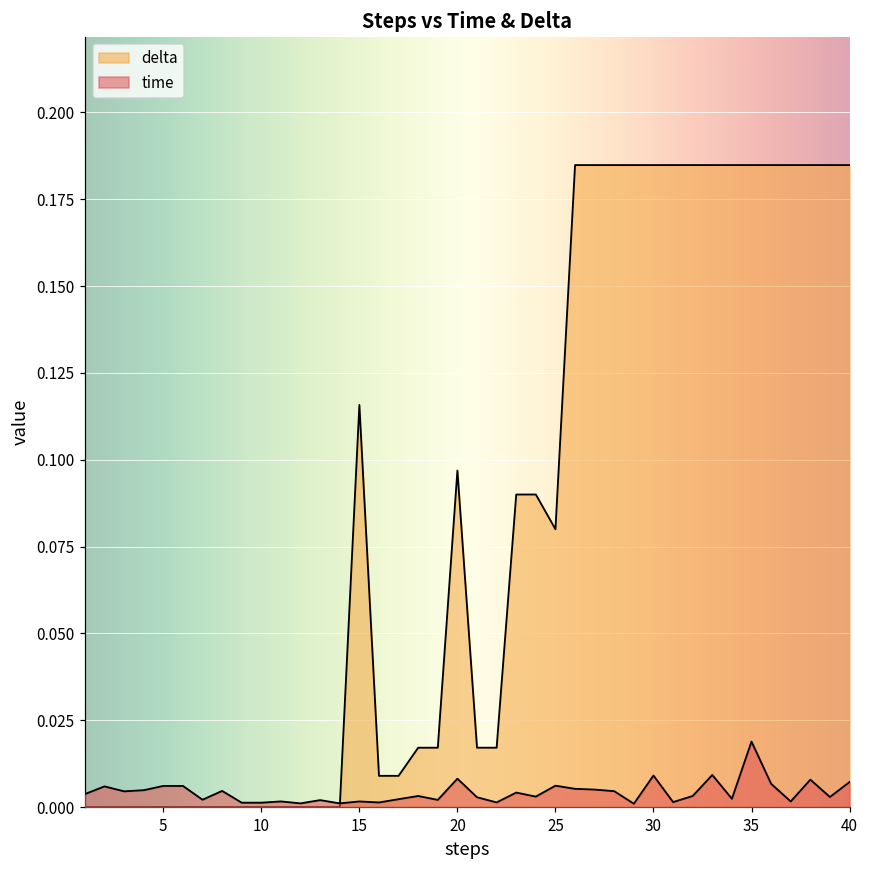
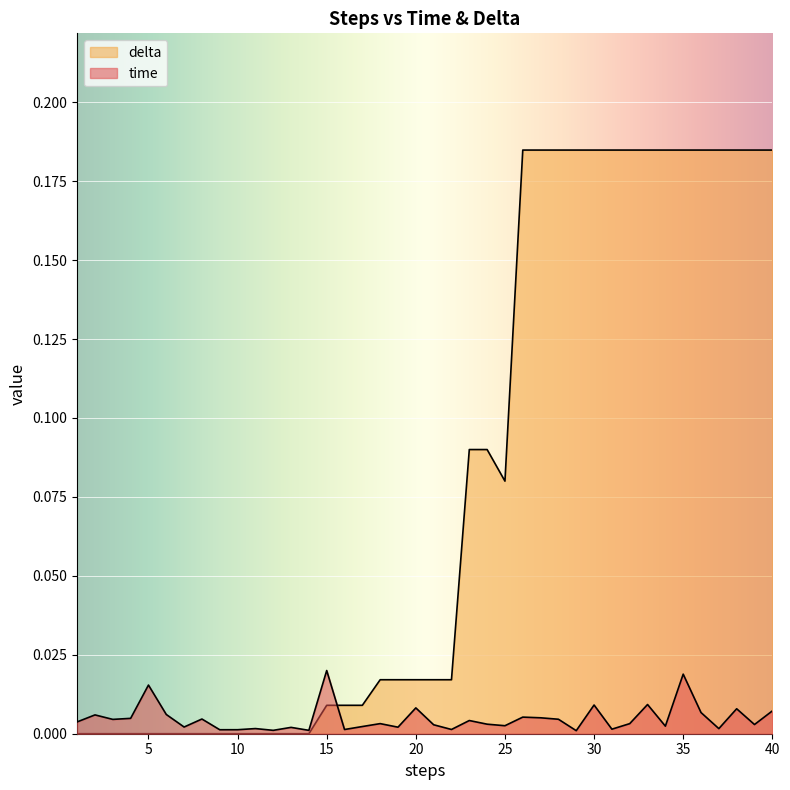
  {
    "delta": {
      "5": 0.000,
      "10": 0.000,
-     "15": 0.116,
-     "20": 0.097,
+     "15": 0.009,
+     "20": 0.017,
      "25": 0.080,
      "30": 0.185,
      "35": 0.185,
      "40": 0.185
    },
    "time": {
-     "5": 0.006,
+     "5": 0.015,
      "10": 0.001,
-     "15": 0.002,
+     "15": 0.020,
      "20": 0.008,
-     "25": 0.006,
+     "25": 0.003,
      "30": 0.009,
      "35": 0.019,
      "40": 0.007
    }
  }
